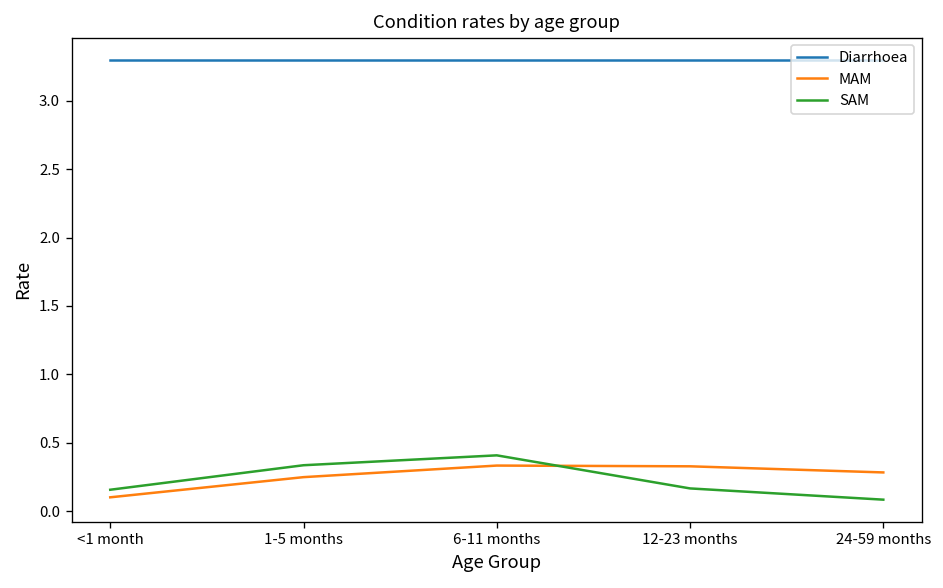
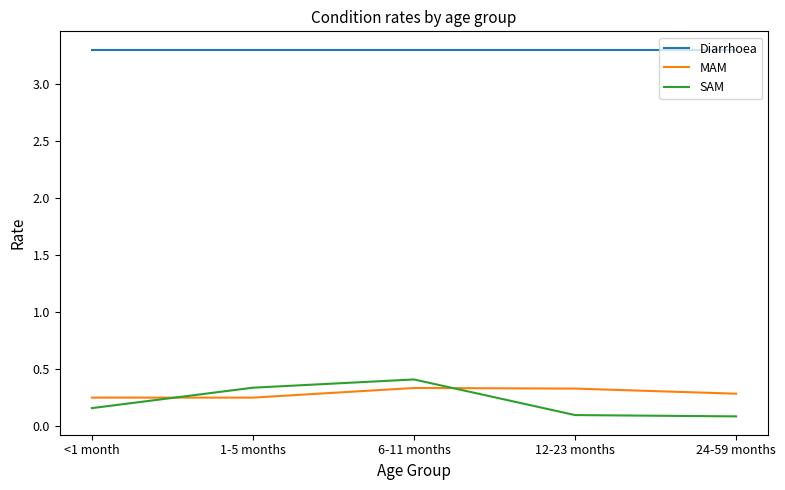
  {
    "Diarrhoea": {
      "<1 month": 3.30,
      "1-5 months": 3.30,
      "6-11 months": 3.30,
      "12-23 months": 3.30
    },
    "MAM": {
-     "<1 month": 0.10,
+     "<1 month": 0.25,
      "1-5 months": 0.25,
      "6-11 months": 0.33,
      "12-23 months": 0.33,
      "24-59 months": 0.28
    },
    "SAM": {
      "<1 month": 0.16,
      "1-5 months": 0.34,
      "6-11 months": 0.41,
-     "12-23 months": 0.17,
+     "12-23 months": 0.10,
      "24-59 months": 0.08
    }
  }
